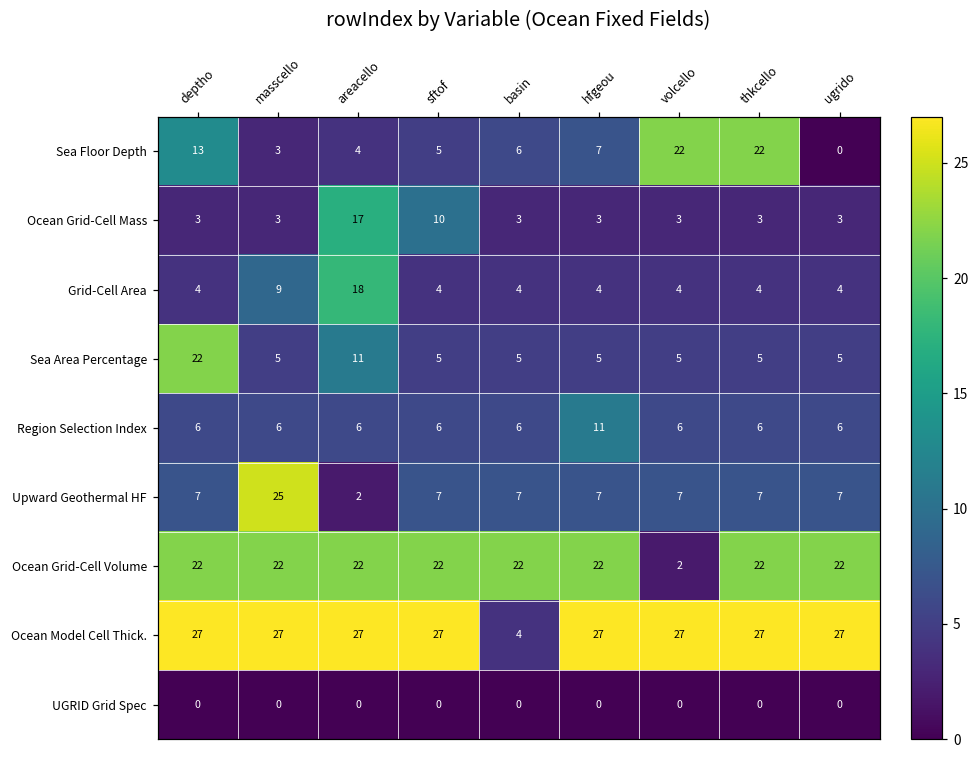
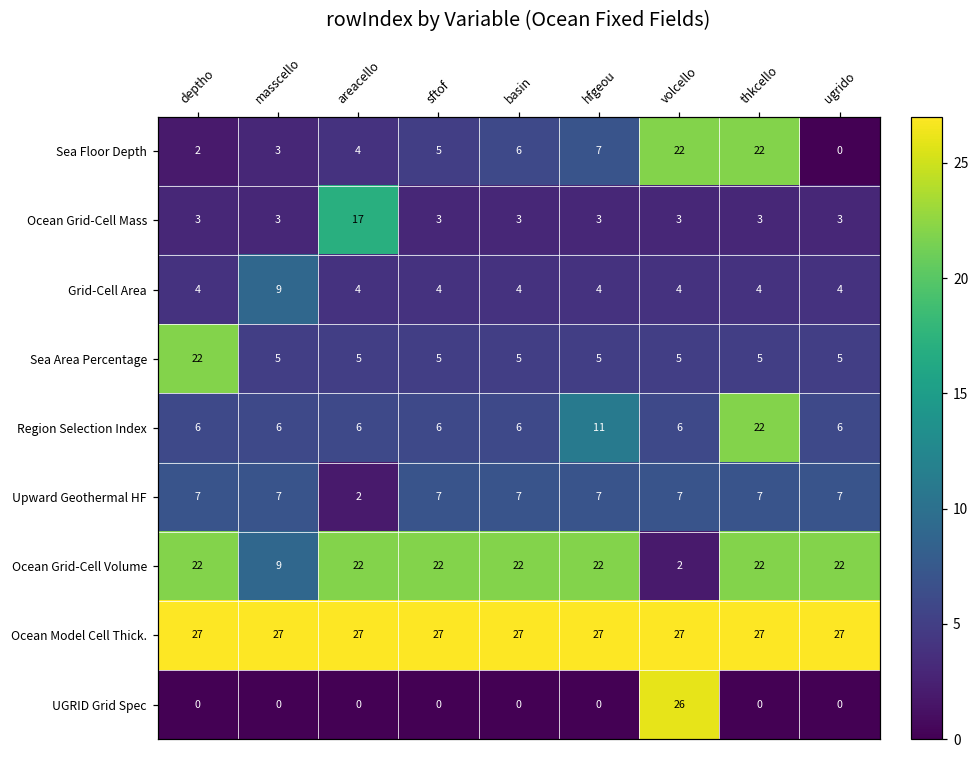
  {
    "Sea Floor Depth": {
-     "deptho": 13,
+     "deptho": 2,
      "masscello": 3,
      "areacello": 4,
      "sftof": 5,
      "basin": 6,
      "hfgeou": 7,
      "volcello": 22,
      "thkcello": 22,
      "ugrido": 0
    },
    "Ocean Grid-Cell Mass": {
      "deptho": 3,
      "masscello": 3,
      "areacello": 17,
-     "sftof": 10,
+     "sftof": 3,
      "basin": 3,
      "hfgeou": 3,
      "volcello": 3,
      "thkcello": 3,
      "ugrido": 3
    },
    "Grid-Cell Area": {
      "deptho": 4,
      "masscello": 9,
-     "areacello": 18,
+     "areacello": 4,
      "sftof": 4,
      "basin": 4,
      "hfgeou": 4,
      "volcello": 4,
      "thkcello": 4,
      "ugrido": 4
    },
    "Sea Area Percentage": {
      "deptho": 22,
      "masscello": 5,
-     "areacello": 11,
+     "areacello": 5,
      "sftof": 5,
      "basin": 5,
      "hfgeou": 5,
      "volcello": 5,
      "thkcello": 5,
      "ugrido": 5
    },
    "Region Selection Index": {
      "deptho": 6,
      "masscello": 6,
      "areacello": 6,
      "sftof": 6,
      "basin": 6,
      "hfgeou": 11,
      "volcello": 6,
-     "thkcello": 6,
+     "thkcello": 22,
      "ugrido": 6
    },
    "Upward Geothermal HF": {
      "deptho": 7,
-     "masscello": 25,
+     "masscello": 7,
      "areacello": 2,
      "sftof": 7,
      "basin": 7,
      "hfgeou": 7,
      "volcello": 7,
      "thkcello": 7,
      "ugrido": 7
    },
    "Ocean Grid-Cell Volume": {
      "deptho": 22,
-     "masscello": 22,
+     "masscello": 9,
      "areacello": 22,
      "sftof": 22,
      "basin": 22,
      "hfgeou": 22,
      "volcello": 2,
      "thkcello": 22,
      "ugrido": 22
    },
    "Ocean Model Cell Thick.": {
      "deptho": 27,
      "masscello": 27,
      "areacello": 27,
      "sftof": 27,
-     "basin": 4,
+     "basin": 27,
      "hfgeou": 27,
      "volcello": 27,
      "thkcello": 27,
      "ugrido": 27
    },
    "UGRID Grid Spec": {
      "deptho": 0,
      "masscello": 0,
      "areacello": 0,
      "sftof": 0,
      "basin": 0,
      "hfgeou": 0,
-     "volcello": 0,
+     "volcello": 26,
      "thkcello": 0,
      "ugrido": 0
    }
  }
